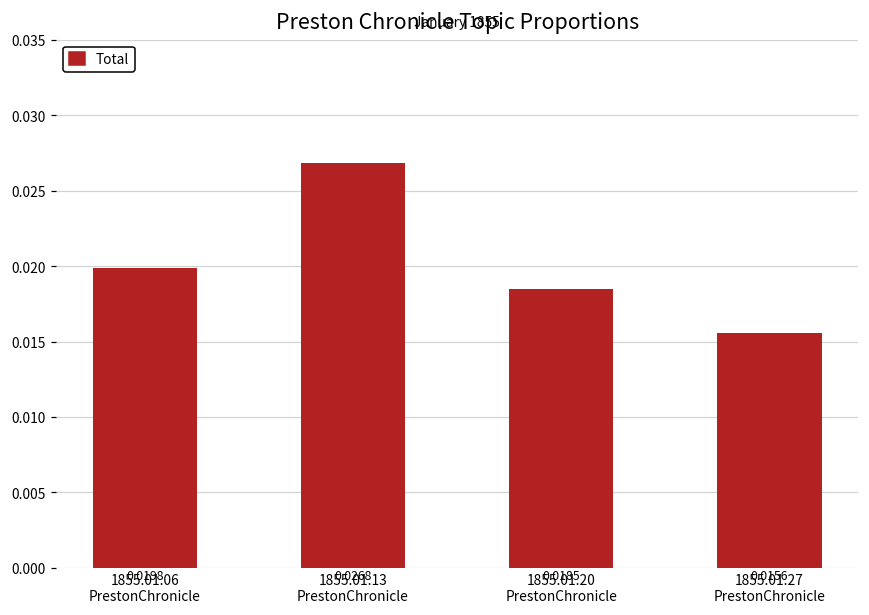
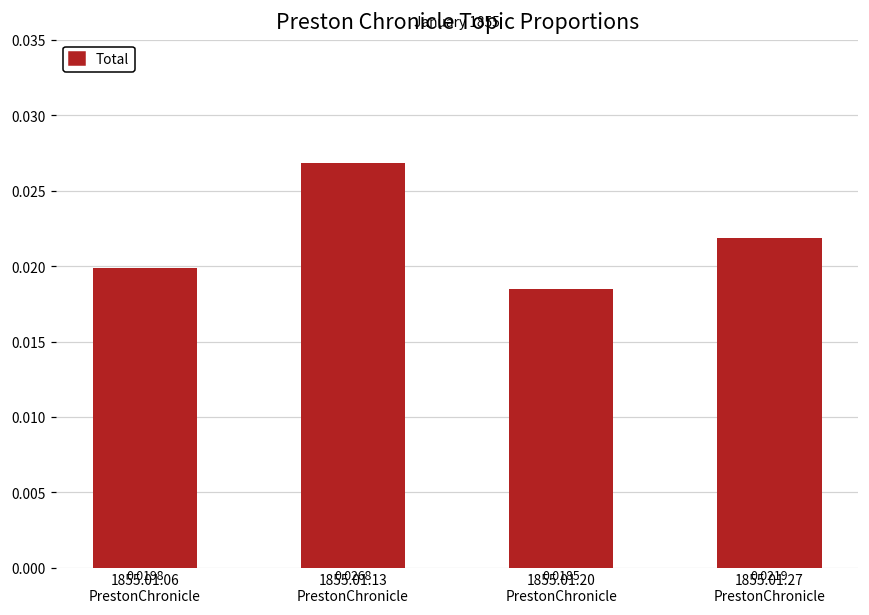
  {
-   "1855.01.27 PrestonChronicle": 0.0156
+   "1855.01.27 PrestonChronicle": 0.0219
  }
